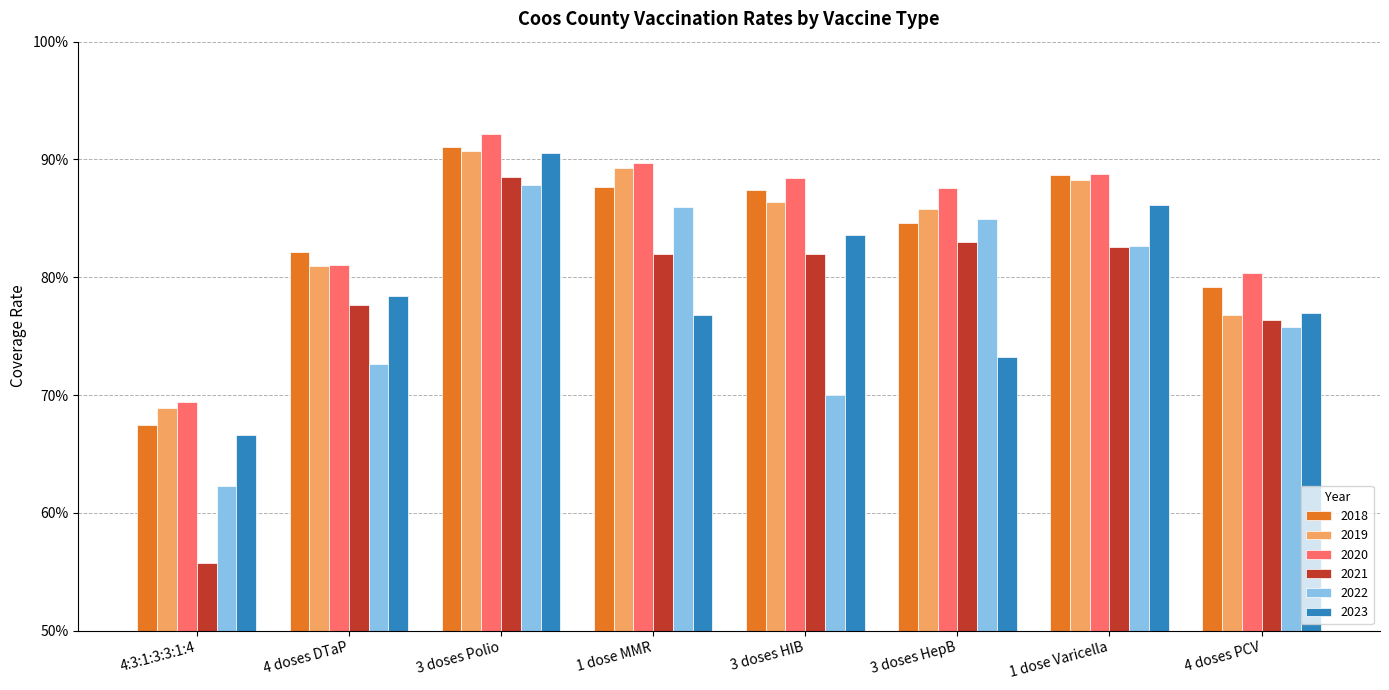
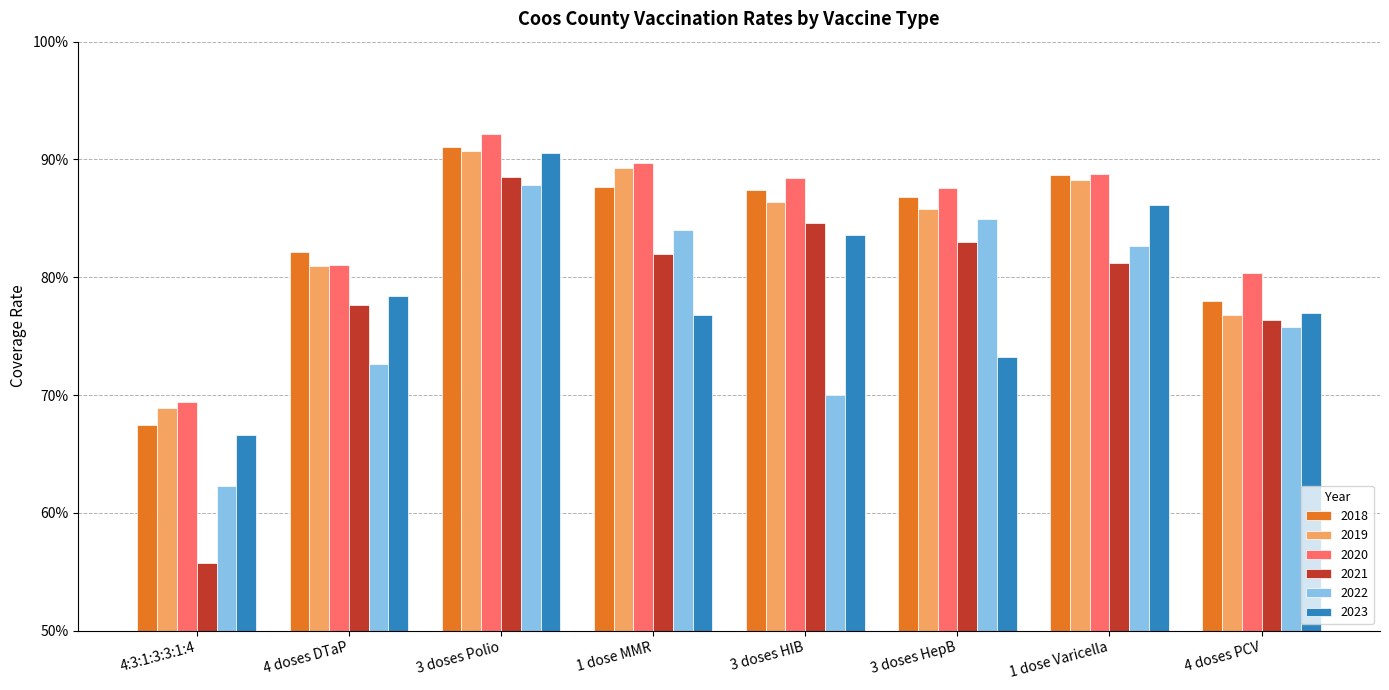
  {
    "2018": {
      "4:3:1:3:3:1:4": "67.5%",
      "4 doses DTaP": "82.1%",
      "3 doses Polio": "91.1%",
      "1 dose MMR": "87.7%",
      "3 doses HIB": "87.4%",
-     "3 doses HepB": "84.6%",
+     "3 doses HepB": "86.8%",
      "1 dose Varicella": "88.7%",
-     "4 doses PCV": "79.2%"
+     "4 doses PCV": "78.0%"
    },
    "2021": {
      "4:3:1:3:3:1:4": "55.7%",
      "4 doses DTaP": "77.7%",
      "3 doses Polio": "88.5%",
      "1 dose MMR": "81.9%",
-     "3 doses HIB": "81.9%",
+     "3 doses HIB": "84.6%",
      "3 doses HepB": "83.0%",
-     "1 dose Varicella": "82.6%",
+     "1 dose Varicella": "81.2%",
      "4 doses PCV": "76.3%"
    },
    "2022": {
      "4:3:1:3:3:1:4": "62.3%",
      "4 doses DTaP": "72.6%",
      "3 doses Polio": "87.8%",
-     "1 dose MMR": "86.0%",
+     "1 dose MMR": "84.0%",
      "3 doses HIB": "70.0%",
      "3 doses HepB": "85.0%",
      "1 dose Varicella": "82.7%",
      "4 doses PCV": "75.8%"
    },
    "2023": {
      "4:3:1:3:3:1:4": "66.6%",
      "4 doses DTaP": "78.4%",
      "3 doses Polio": "90.6%",
      "1 dose MMR": "76.8%",
      "3 doses HIB": "83.6%",
      "3 doses HepB": "73.2%",
      "1 dose Varicella": "86.2%",
      "4 doses PCV": "76.9%"
    }
  }
